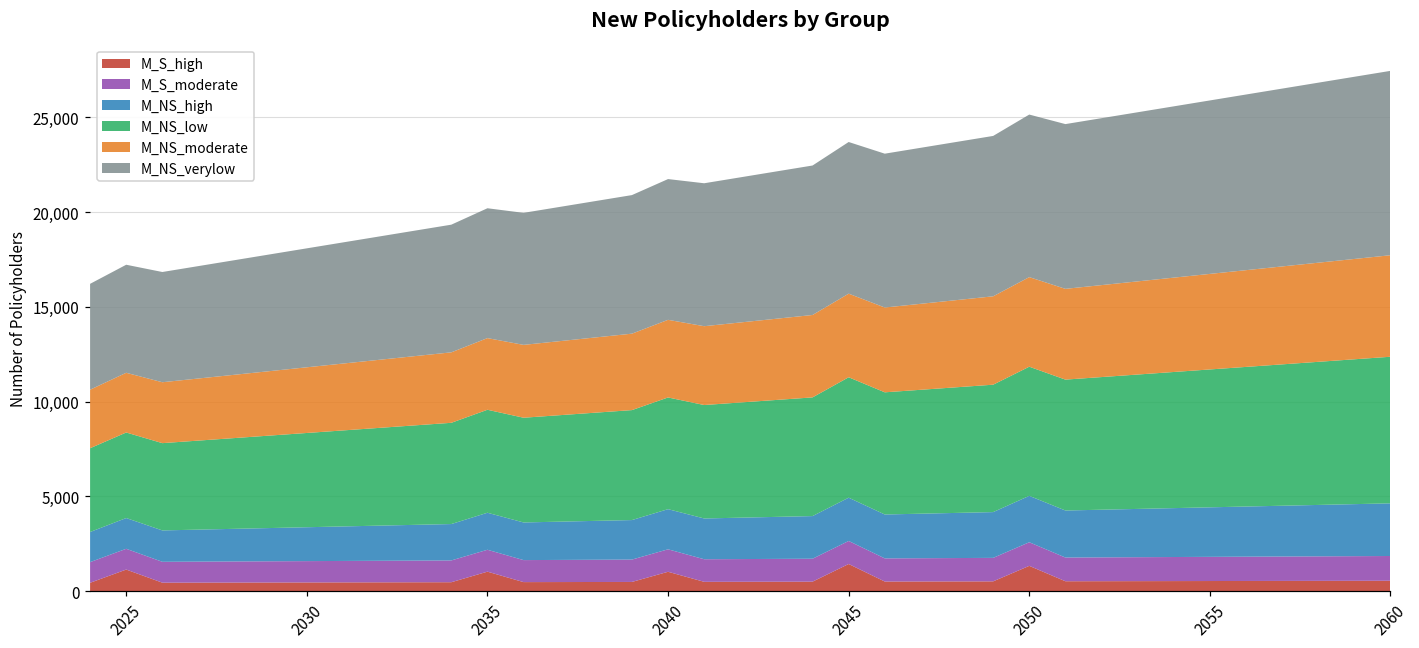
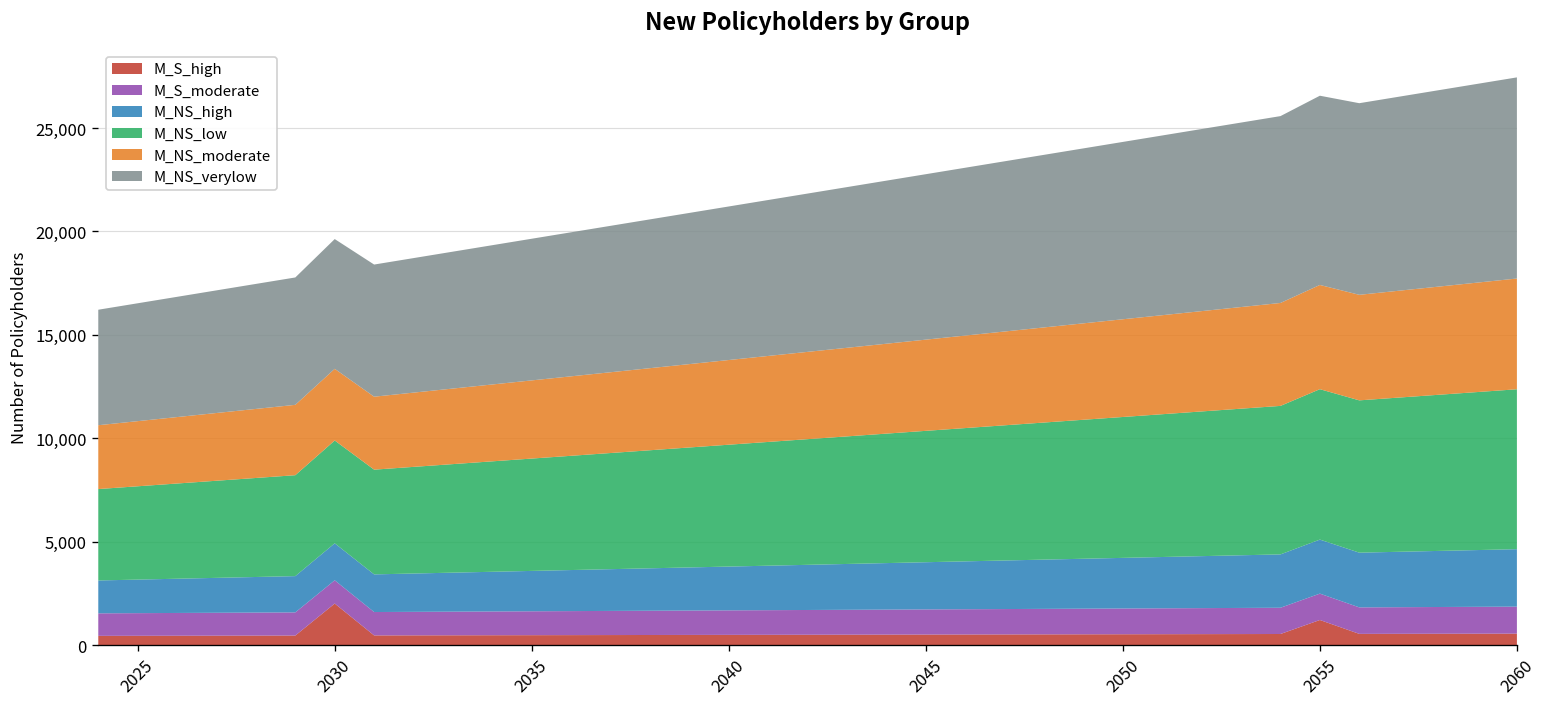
  {
    "M_S_high": {
-     "2025": "1,100",
-     "2030": "500",
-     "2035": "1,000",
-     "2040": "1,000",
-     "2045": "1,400",
-     "2050": "1,300",
-     "2055": "500",
+     "2025": "500",
+     "2030": "2,000",
+     "2035": "500",
+     "2040": "500",
+     "2045": "500",
+     "2050": "500",
+     "2055": "1,200",
      "2060": "600"
    },
    "M_S_moderate": {
      "2025": "1,100",
      "2030": "1,100",
      "2035": "1,200",
      "2040": "1,200",
      "2045": "1,200",
      "2050": "1,200",
      "2055": "1,300",
      "2060": "1,300"
    },
    "M_NS_high": {
      "2025": "1,600",
      "2030": "1,800",
      "2035": "2,000",
      "2040": "2,100",
      "2045": "2,300",
      "2050": "2,400",
      "2055": "2,600",
      "2060": "2,800"
    },
    "M_NS_low": {
      "2025": "4,500",
      "2030": "5,000",
      "2035": "5,400",
      "2040": "5,900",
      "2045": "6,400",
      "2050": "6,800",
      "2055": "7,300",
      "2060": "7,700"
    },
    "M_NS_moderate": {
      "2025": "3,100",
      "2030": "3,500",
      "2035": "3,800",
      "2040": "4,100",
      "2045": "4,400",
      "2050": "4,700",
      "2055": "5,000",
      "2060": "5,400"
    },
    "M_NS_verylow": {
      "2025": "5,700",
      "2030": "6,300",
      "2035": "6,800",
      "2040": "7,400",
      "2045": "8,000",
      "2050": "8,600",
      "2055": "9,100",
      "2060": "9,700"
    }
  }
